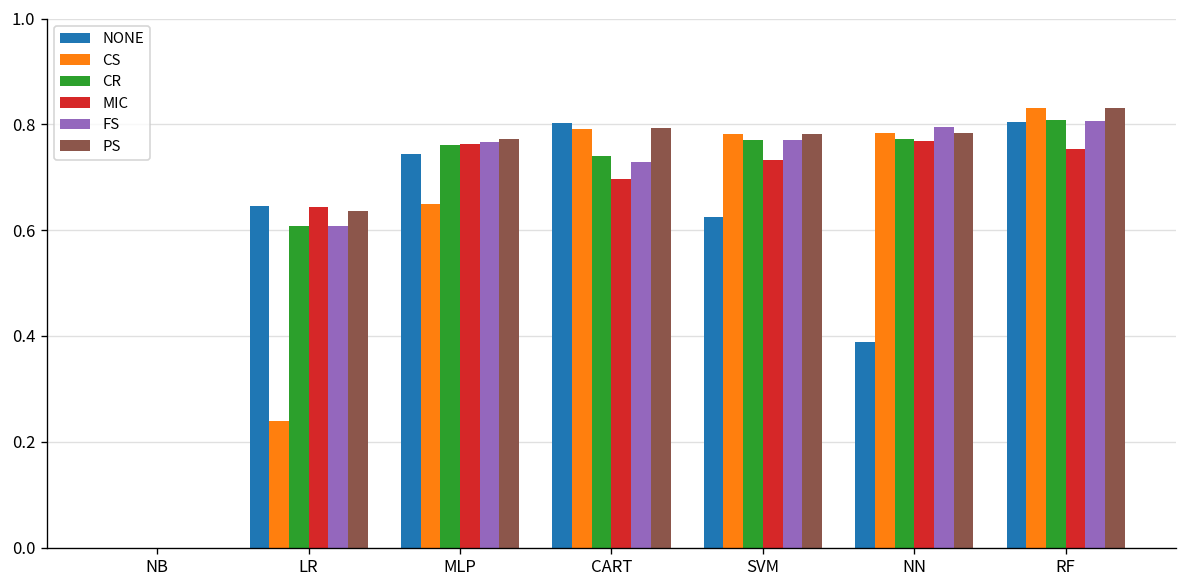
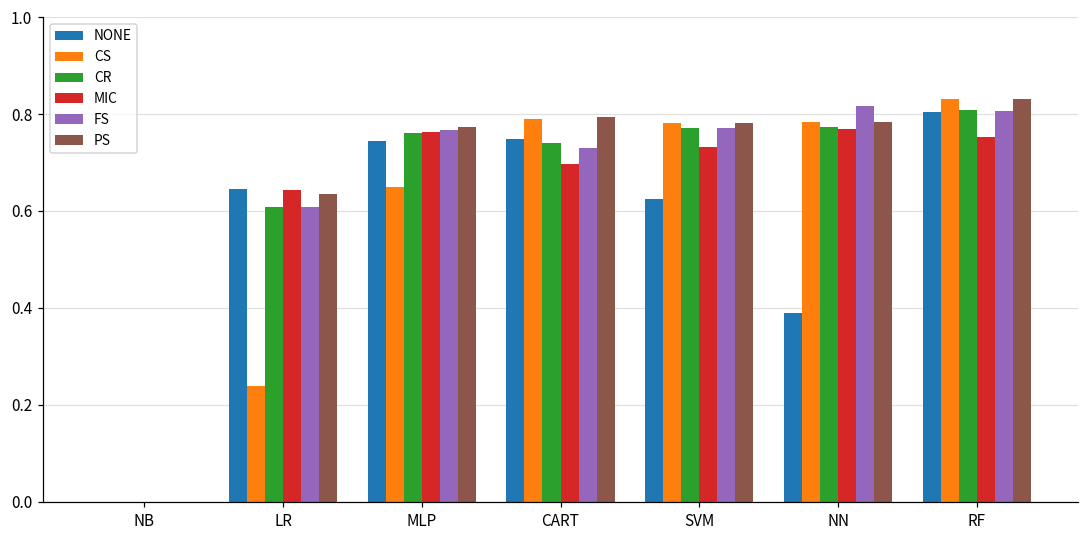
  {
    "NONE": {
      "NB": 0.00,
      "LR": 0.65,
      "MLP": 0.74,
-     "CART": 0.80,
+     "CART": 0.75,
      "SVM": 0.62,
      "NN": 0.39,
      "RF": 0.80
    },
    "CS": {
      "NB": 0.00,
      "LR": 0.24,
      "MLP": 0.65,
      "CART": 0.79,
      "SVM": 0.78,
      "NN": 0.78,
      "RF": 0.83
    },
    "CR": {
      "NB": 0.00,
      "LR": 0.61,
      "MLP": 0.76,
      "CART": 0.74,
      "SVM": 0.77,
      "NN": 0.77,
      "RF": 0.81
    },
    "MIC": {
      "NB": 0.00,
      "LR": 0.64,
      "MLP": 0.76,
      "CART": 0.70,
      "SVM": 0.73,
      "NN": 0.77,
      "RF": 0.75
    },
    "FS": {
      "NB": 0.00,
      "LR": 0.61,
      "MLP": 0.77,
      "CART": 0.73,
      "SVM": 0.77,
-     "NN": 0.79,
+     "NN": 0.82,
      "RF": 0.81
    },
    "PS": {
      "NB": 0.00,
      "LR": 0.64,
      "MLP": 0.77,
      "CART": 0.79,
      "SVM": 0.78,
      "NN": 0.78,
      "RF": 0.83
    }
  }
